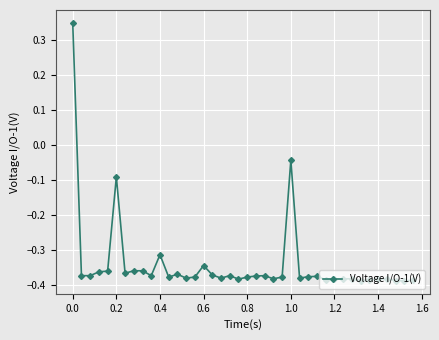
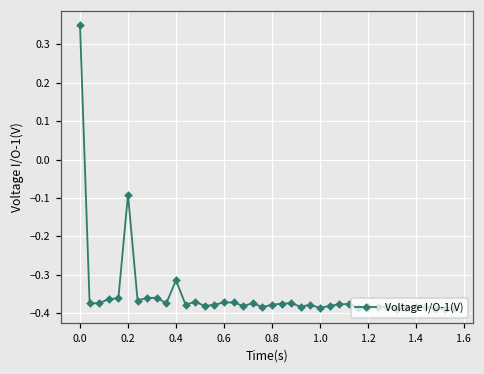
  {
    "0.0": 0.35,
    "0.2": -0.09,
    "0.4": -0.31,
-   "0.6": -0.35,
+   "0.6": -0.37,
    "0.8": -0.38,
-   "1.0": -0.04
+   "1.0": -0.39
  }
